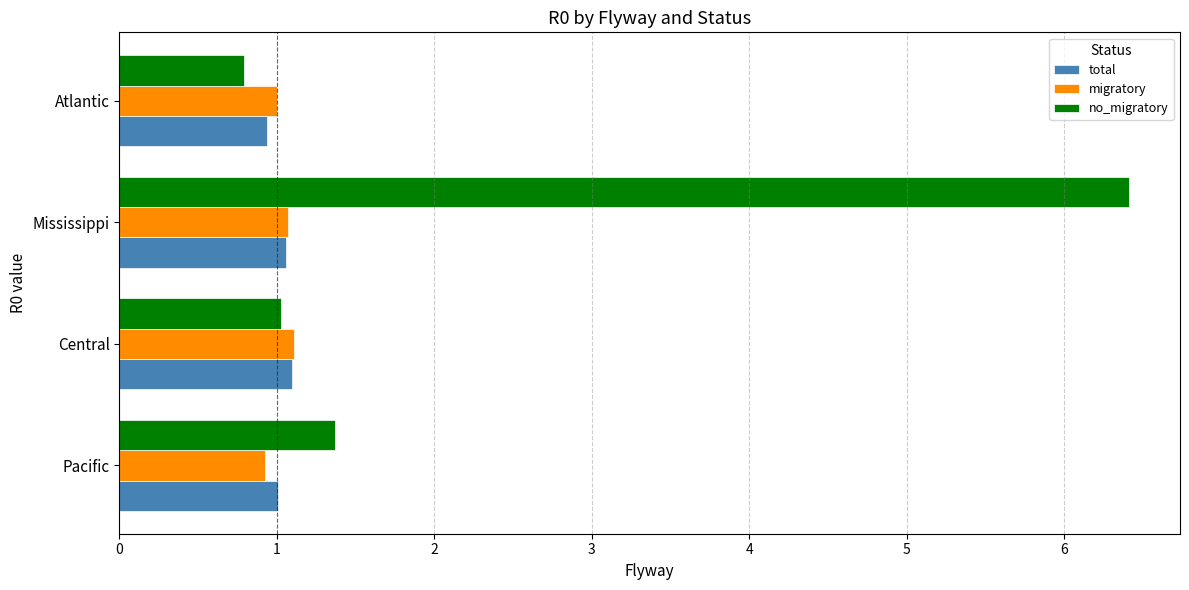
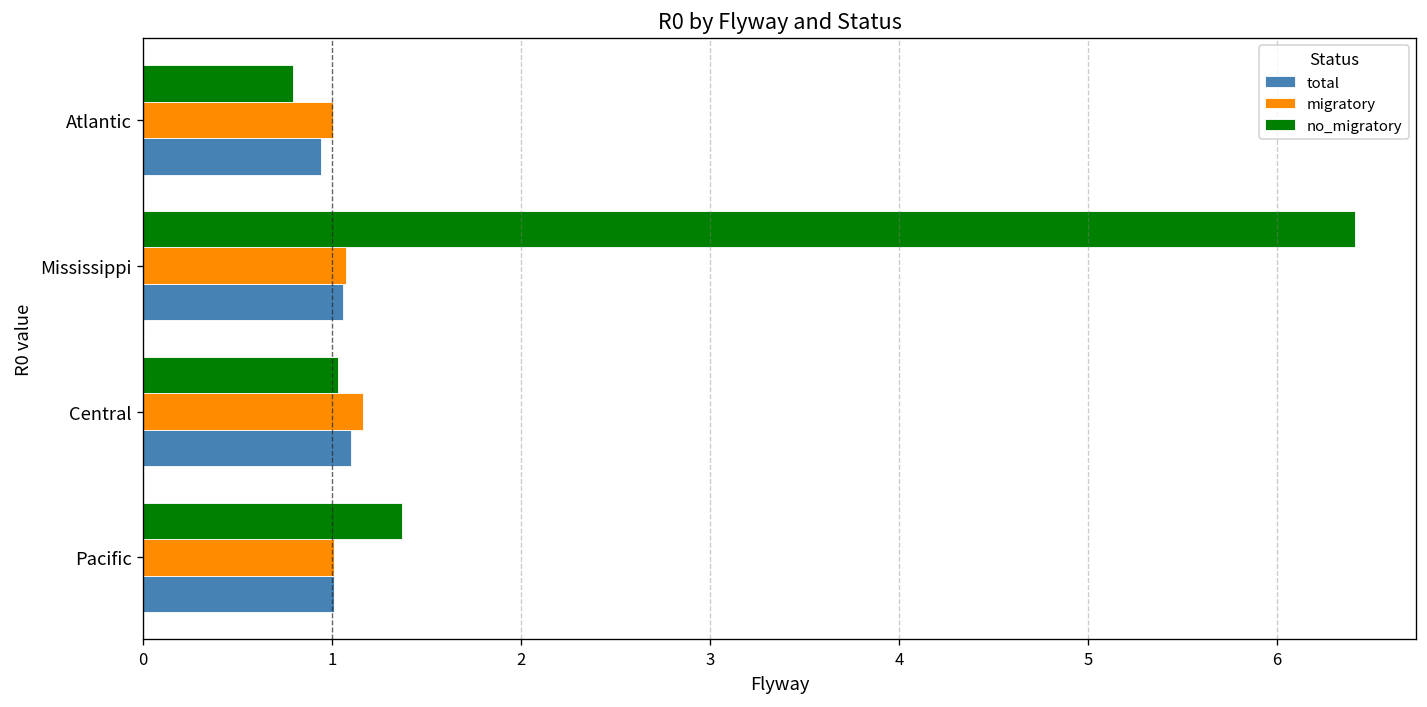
  {
    "total": {
      "Atlantic": 0.94,
      "Mississippi": 1.06,
      "Central": 1.10,
      "Pacific": 1.01
    },
    "migratory": {
      "Atlantic": 1.00,
      "Mississippi": 1.07,
-     "Central": 1.11,
-     "Pacific": 0.92
+     "Central": 1.16,
+     "Pacific": 1.01
    },
    "no_migratory": {
      "Atlantic": 0.79,
      "Mississippi": 6.41,
      "Central": 1.03,
      "Pacific": 1.37
    }
  }
